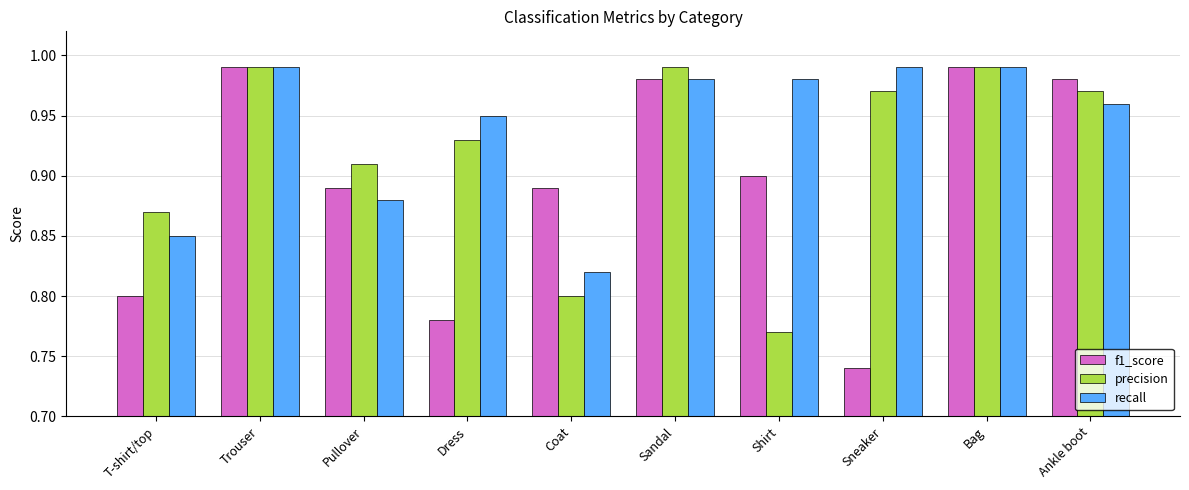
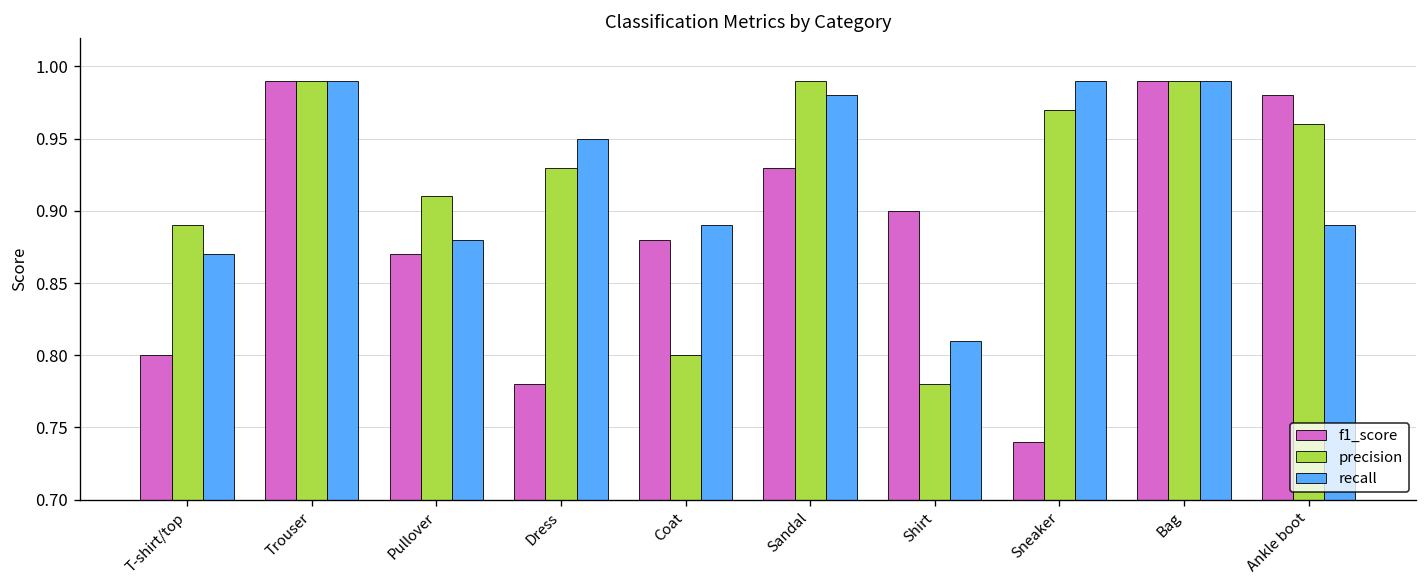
  {
    "f1_score": {
      "T-shirt/top": 0.80,
      "Trouser": 0.99,
-     "Pullover": 0.89,
+     "Pullover": 0.87,
      "Dress": 0.78,
-     "Coat": 0.89,
-     "Sandal": 0.98,
+     "Coat": 0.88,
+     "Sandal": 0.93,
      "Shirt": 0.90,
      "Sneaker": 0.74,
      "Bag": 0.99,
      "Ankle boot": 0.98
    },
    "precision": {
-     "T-shirt/top": 0.87,
+     "T-shirt/top": 0.89,
      "Trouser": 0.99,
      "Pullover": 0.91,
      "Dress": 0.93,
      "Coat": 0.80,
      "Sandal": 0.99,
-     "Shirt": 0.77,
+     "Shirt": 0.78,
      "Sneaker": 0.97,
      "Bag": 0.99,
-     "Ankle boot": 0.97
+     "Ankle boot": 0.96
    },
    "recall": {
-     "T-shirt/top": 0.85,
+     "T-shirt/top": 0.87,
      "Trouser": 0.99,
      "Pullover": 0.88,
      "Dress": 0.95,
-     "Coat": 0.82,
+     "Coat": 0.89,
      "Sandal": 0.98,
-     "Shirt": 0.98,
+     "Shirt": 0.81,
      "Sneaker": 0.99,
      "Bag": 0.99,
-     "Ankle boot": 0.96
+     "Ankle boot": 0.89
    }
  }
